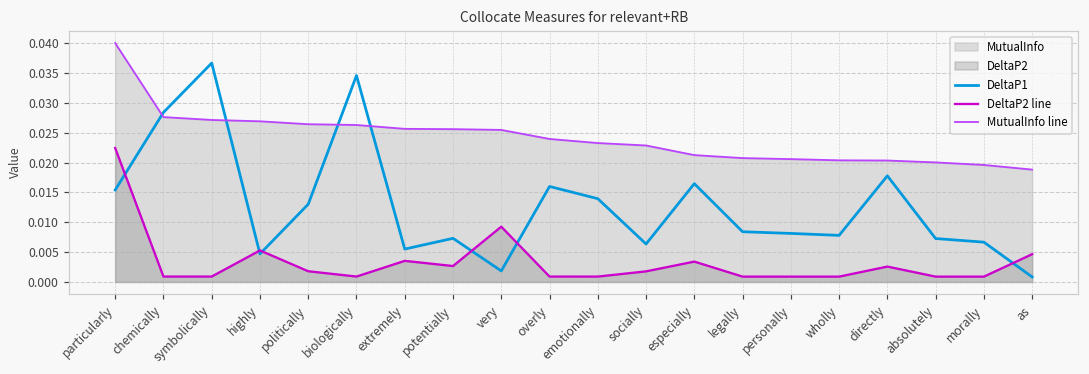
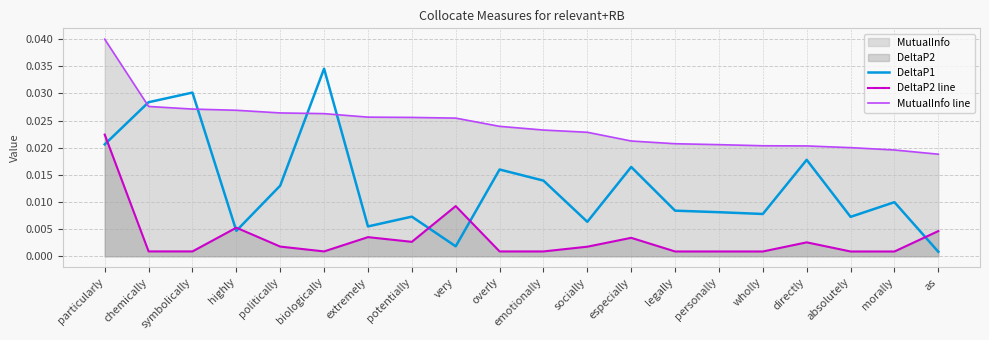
  {
    "DeltaP1": {
-     "particularly": 0.015,
+     "particularly": 0.021,
      "chemically": 0.028,
-     "symbolically": 0.037,
+     "symbolically": 0.030,
      "highly": 0.005,
      "politically": 0.013,
      "biologically": 0.035,
      "extremely": 0.006,
      "potentially": 0.007,
      "very": 0.002,
      "overly": 0.016,
      "emotionally": 0.014,
      "socially": 0.006,
      "especially": 0.016,
      "legally": 0.008,
      "personally": 0.008,
      "wholly": 0.008,
      "directly": 0.018,
      "absolutely": 0.007,
-     "morally": 0.007,
+     "morally": 0.010,
      "as": 0.001
    }
  }
